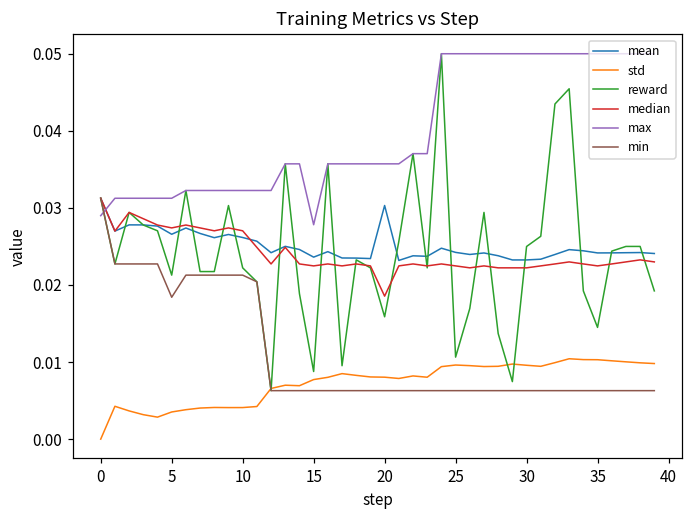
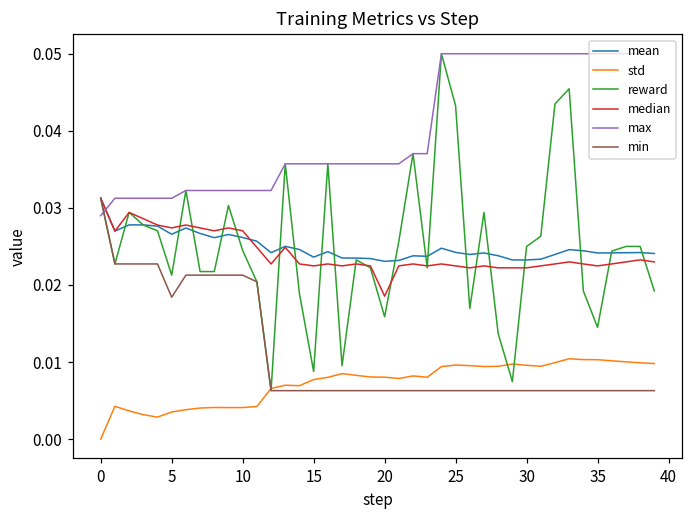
  {
    "mean": {
      "5": 0.027,
      "10": 0.026,
      "15": 0.024,
-     "20": 0.030,
+     "20": 0.023,
      "25": 0.024,
      "30": 0.023,
      "35": 0.024
    },
    "std": {
      "0": 0.000,
      "5": 0.004,
      "10": 0.004,
      "15": 0.008,
      "20": 0.008,
      "25": 0.010,
      "30": 0.010,
      "35": 0.010
    },
    "reward": {
      "5": 0.021,
-     "10": 0.022,
+     "10": 0.024,
      "15": 0.009,
      "20": 0.016,
-     "25": 0.011,
+     "25": 0.043,
      "30": 0.025,
      "35": 0.014
    },
    "median": {
      "5": 0.027,
      "10": 0.027,
      "15": 0.022,
      "20": 0.019,
      "25": 0.022,
      "30": 0.022,
      "35": 0.022
    },
    "max": {
      "0": 0.029,
      "5": 0.031,
      "10": 0.032,
-     "15": 0.028,
+     "15": 0.036,
      "20": 0.036,
      "25": 0.050,
      "30": 0.050
    },
    "min": {
      "5": 0.018,
      "10": 0.021,
      "15": 0.006,
      "20": 0.006,
      "25": 0.006,
      "30": 0.006,
      "35": 0.006
    }
  }
